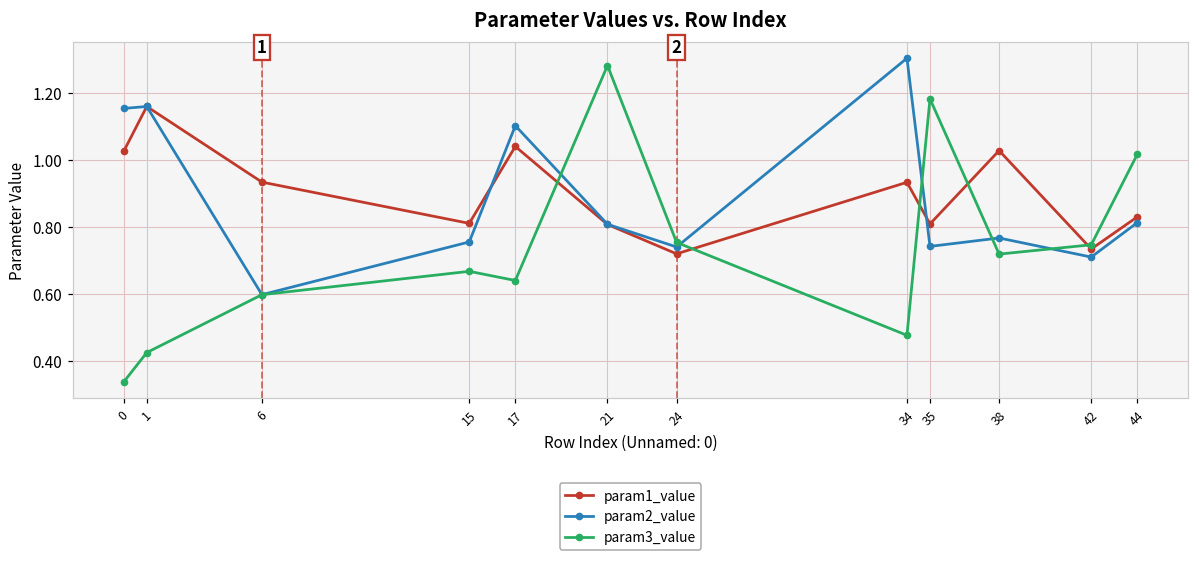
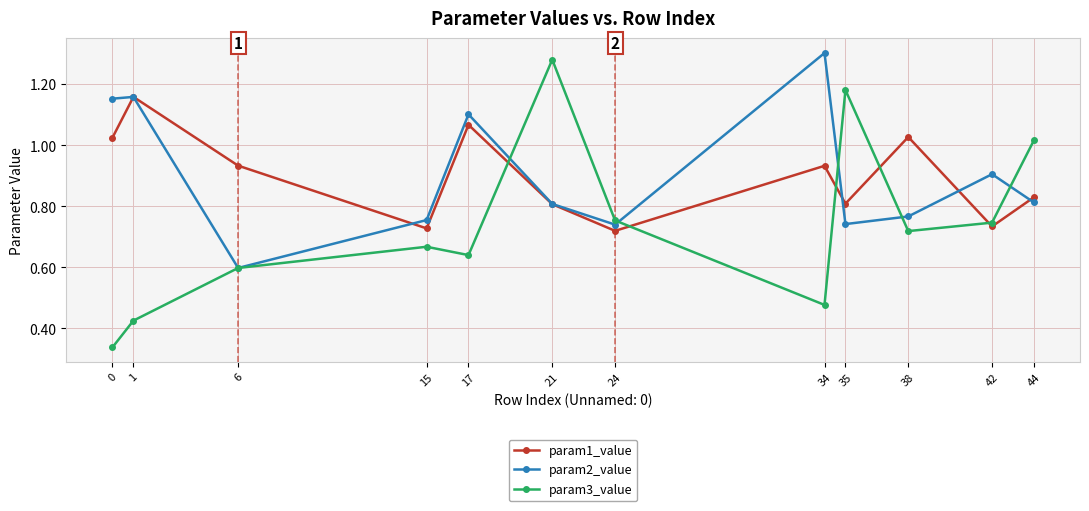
  {
    "param1_value": {
      "0": 1.03,
      "6": 0.93,
-     "15": 0.81,
-     "17": 1.04,
+     "15": 0.73,
+     "17": 1.07,
      "24": 0.72,
      "34": 0.93,
      "35": 0.81,
      "38": 1.03,
      "42": 0.73,
      "44": 0.83
    },
    "param2_value": {
      "0": 1.15,
      "15": 0.76,
      "17": 1.10,
      "24": 0.74,
      "34": 1.30,
      "35": 0.74,
      "38": 0.77,
-     "42": 0.71,
+     "42": 0.91,
      "44": 0.81
    },
    "param3_value": {
      "0": 0.34,
      "1": 0.43,
      "15": 0.67,
      "17": 0.64,
      "21": 1.28,
      "24": 0.75,
      "34": 0.48,
      "35": 1.18,
      "38": 0.72,
      "42": 0.75,
      "44": 1.02
    }
  }
